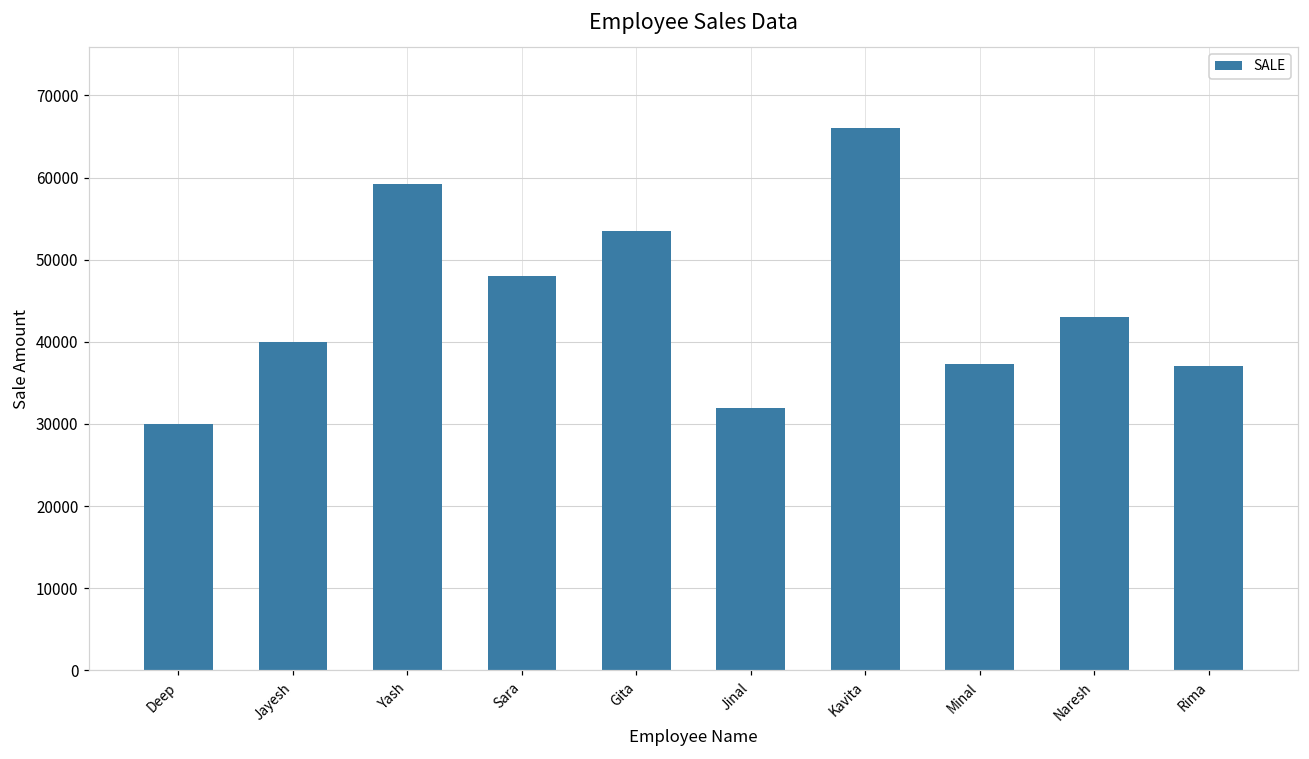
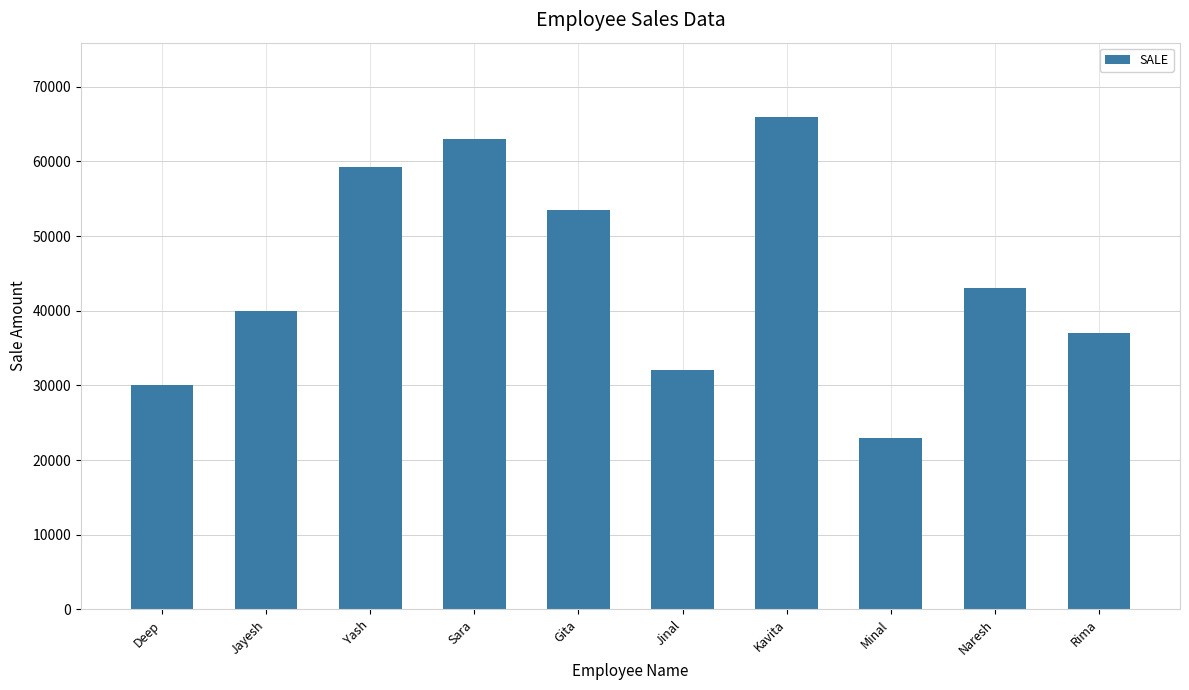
  {
    "Deep": 30000,
    "Jayesh": 40000,
    "Yash": 59000,
-   "Sara": 48000,
+   "Sara": 63000,
    "Gita": 53000,
    "Jinal": 32000,
    "Kavita": 66000,
-   "Minal": 37000,
+   "Minal": 23000,
    "Naresh": 43000,
    "Rima": 37000
  }
